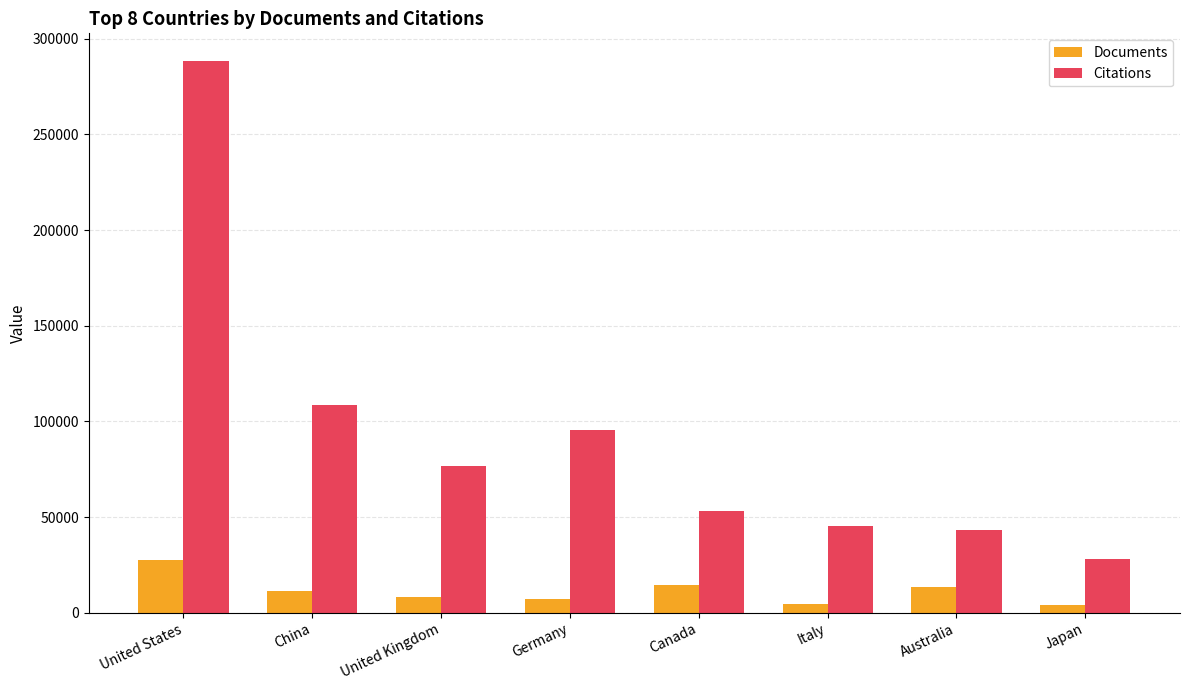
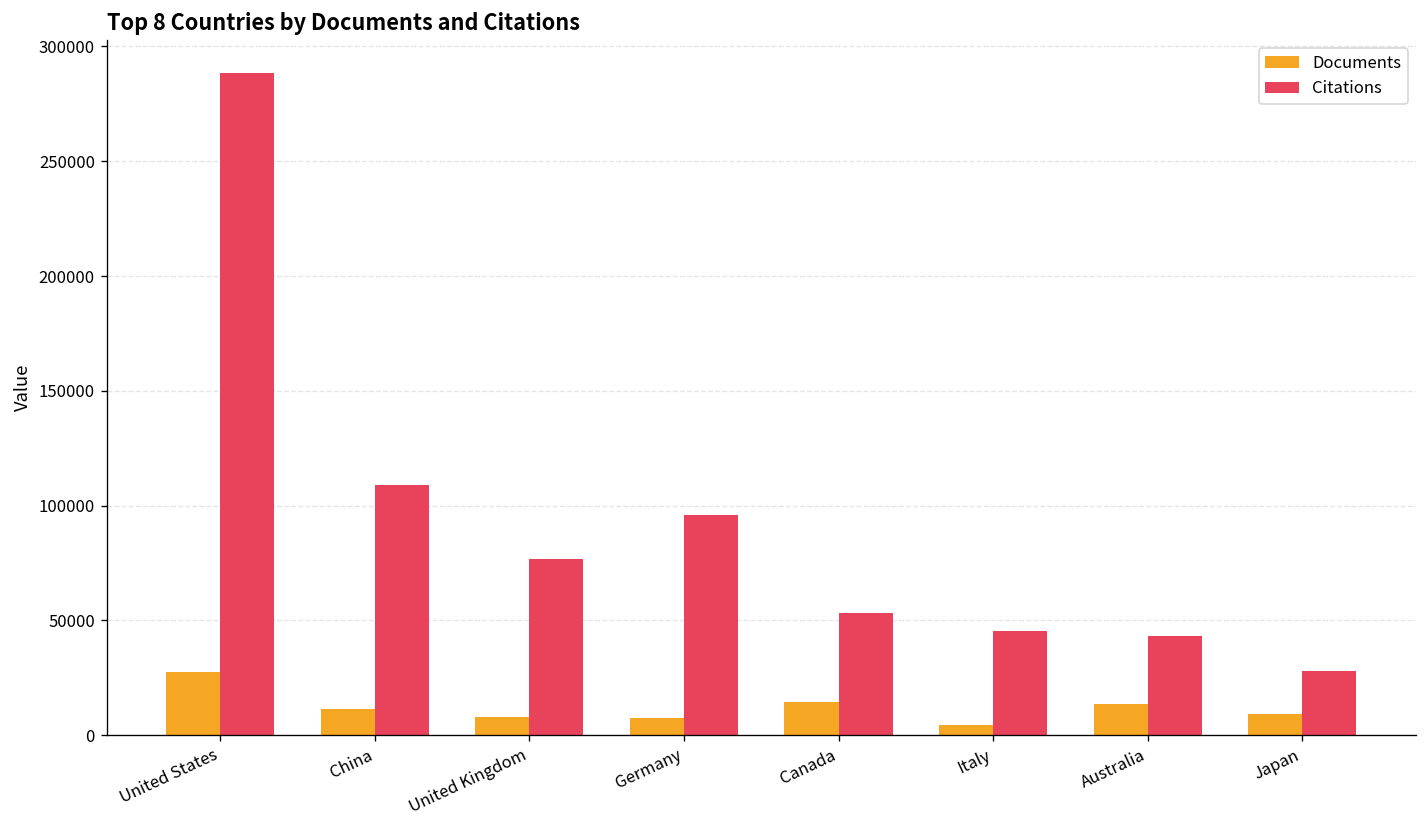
  {
    "Documents": {
      "United States": 28000,
      "China": 11000,
      "United Kingdom": 8000,
      "Germany": 7000,
      "Canada": 14000,
      "Italy": 4000,
      "Australia": 14000,
-     "Japan": 4000
+     "Japan": 9000
    },
    "Citations": {
      "United States": 288000,
      "China": 109000,
      "United Kingdom": 77000,
      "Germany": 96000,
      "Canada": 53000,
      "Italy": 45000,
      "Australia": 43000,
      "Japan": 28000
    }
  }
